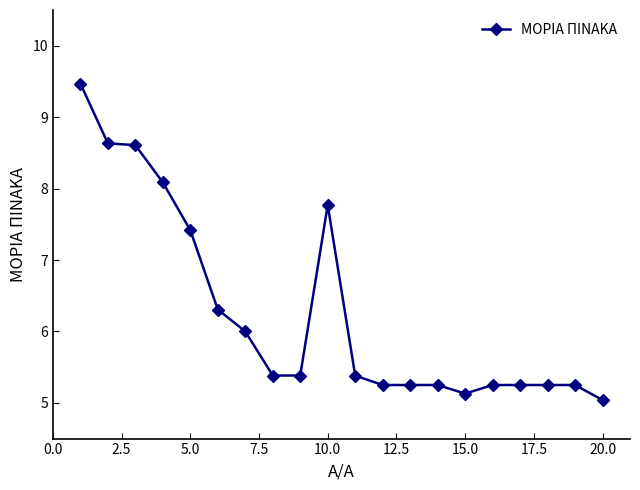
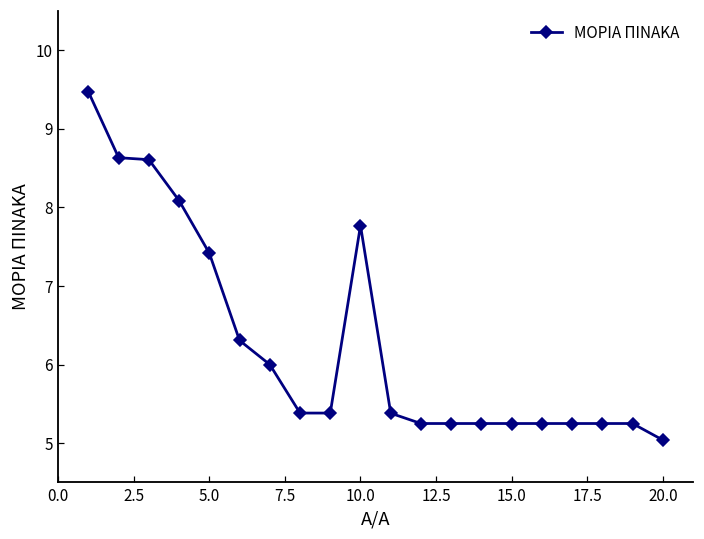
  {
    "5.0": 7.4,
    "10.0": 7.8,
-   "15.0": 5.1,
+   "15.0": 5.3,
    "20.0": 5.0
  }
